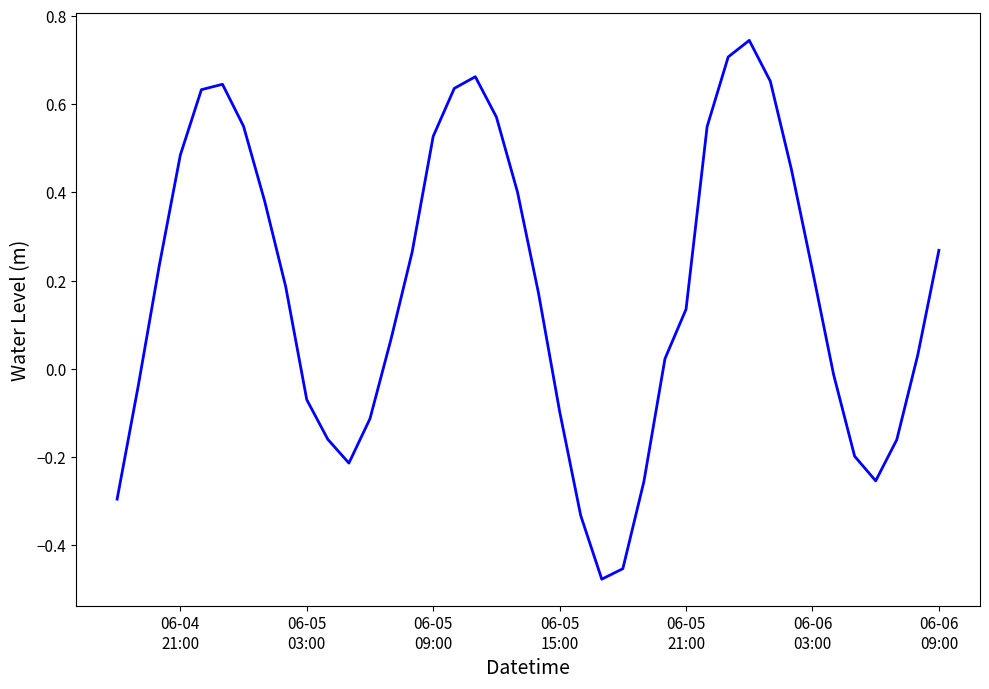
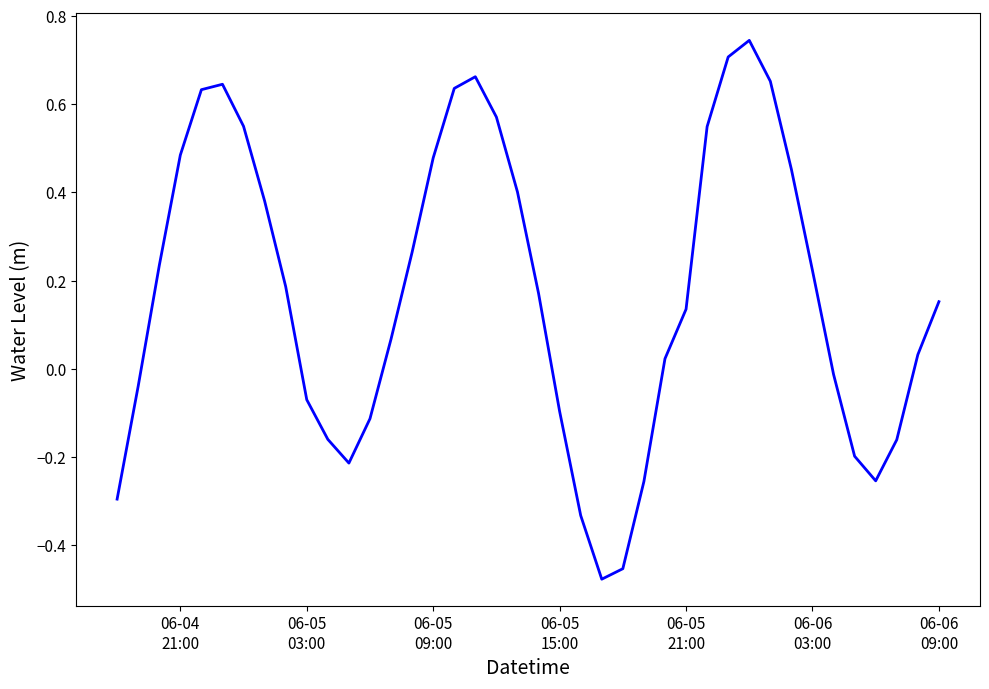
  {
    "06-04 21:00": 0.48,
    "06-05 03:00": -0.07,
-   "06-05 09:00": 0.53,
+   "06-05 09:00": 0.48,
    "06-05 15:00": -0.10,
    "06-05 21:00": 0.14,
    "06-06 03:00": 0.22,
-   "06-06 09:00": 0.27
+   "06-06 09:00": 0.15
  }
